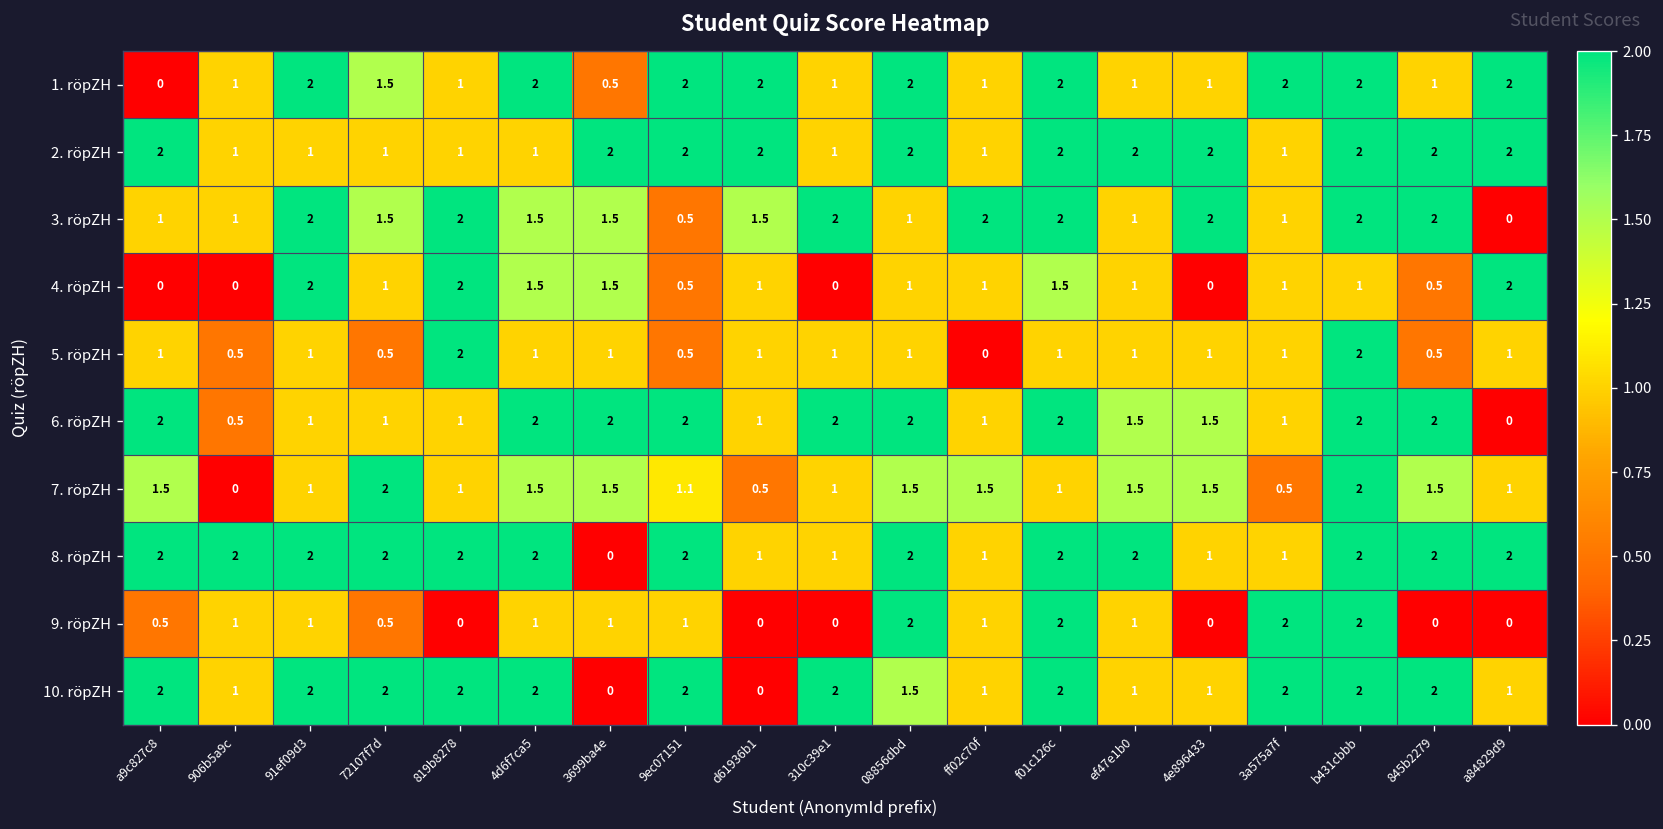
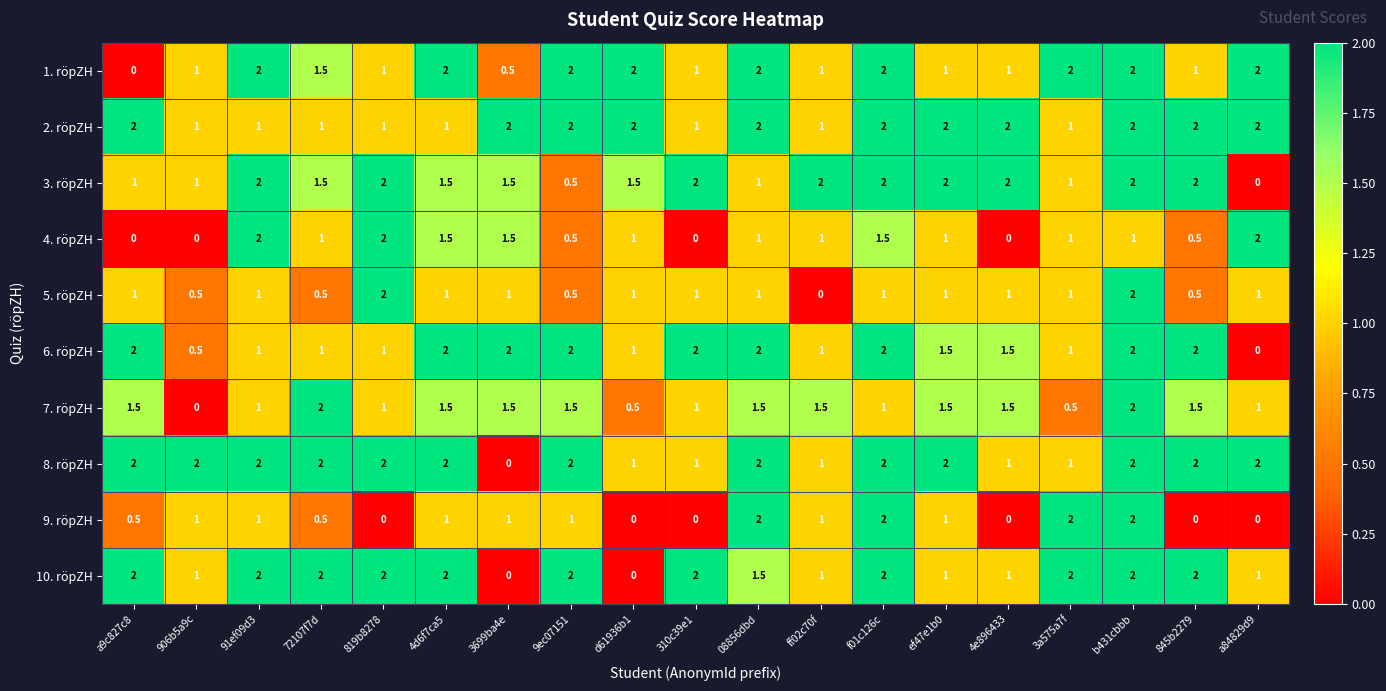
  {
    "1. röpZH": {
      "a9c827c8": 0,
      "906b5a9c": 1,
      "91ef09d3": 2,
      "72107f7d": 1.5,
      "819b8278": 1,
      "4d6f7ca5": 2,
      "3699ba4e": 0.5,
      "9ec07151": 2,
      "d61936b1": 2,
      "310c39e1": 1,
      "08856dbd": 2,
      "ff02c70f": 1,
      "f01c126c": 2,
      "ef47e1b0": 1,
      "4e896433": 1,
      "3a575a7f": 2,
      "b431cbbb": 2,
      "845b2279": 1,
      "a84829d9": 2
    },
    "2. röpZH": {
      "a9c827c8": 2,
      "906b5a9c": 1,
      "91ef09d3": 1,
      "72107f7d": 1,
      "819b8278": 1,
      "4d6f7ca5": 1,
      "3699ba4e": 2,
      "9ec07151": 2,
      "d61936b1": 2,
      "310c39e1": 1,
      "08856dbd": 2,
      "ff02c70f": 1,
      "f01c126c": 2,
      "ef47e1b0": 2,
      "4e896433": 2,
      "3a575a7f": 1,
      "b431cbbb": 2,
      "845b2279": 2,
      "a84829d9": 2
    },
    "3. röpZH": {
      "a9c827c8": 1,
      "906b5a9c": 1,
      "91ef09d3": 2,
      "72107f7d": 1.5,
      "819b8278": 2,
      "4d6f7ca5": 1.5,
      "3699ba4e": 1.5,
      "9ec07151": 0.5,
      "d61936b1": 1.5,
      "310c39e1": 2,
      "08856dbd": 1,
      "ff02c70f": 2,
      "f01c126c": 2,
-     "ef47e1b0": 1,
+     "ef47e1b0": 2,
      "4e896433": 2,
      "3a575a7f": 1,
      "b431cbbb": 2,
      "845b2279": 2,
      "a84829d9": 0
    },
    "4. röpZH": {
      "a9c827c8": 0,
      "906b5a9c": 0,
      "91ef09d3": 2,
      "72107f7d": 1,
      "819b8278": 2,
      "4d6f7ca5": 1.5,
      "3699ba4e": 1.5,
      "9ec07151": 0.5,
      "d61936b1": 1,
      "310c39e1": 0,
      "08856dbd": 1,
      "ff02c70f": 1,
      "f01c126c": 1.5,
      "ef47e1b0": 1,
      "4e896433": 0,
      "3a575a7f": 1,
      "b431cbbb": 1,
      "845b2279": 0.5,
      "a84829d9": 2
    },
    "5. röpZH": {
      "a9c827c8": 1,
      "906b5a9c": 0.5,
      "91ef09d3": 1,
      "72107f7d": 0.5,
      "819b8278": 2,
      "4d6f7ca5": 1,
      "3699ba4e": 1,
      "9ec07151": 0.5,
      "d61936b1": 1,
      "310c39e1": 1,
      "08856dbd": 1,
      "ff02c70f": 0,
      "f01c126c": 1,
      "ef47e1b0": 1,
      "4e896433": 1,
      "3a575a7f": 1,
      "b431cbbb": 2,
      "845b2279": 0.5,
      "a84829d9": 1
    },
    "6. röpZH": {
      "a9c827c8": 2,
      "906b5a9c": 0.5,
      "91ef09d3": 1,
      "72107f7d": 1,
      "819b8278": 1,
      "4d6f7ca5": 2,
      "3699ba4e": 2,
      "9ec07151": 2,
      "d61936b1": 1,
      "310c39e1": 2,
      "08856dbd": 2,
      "ff02c70f": 1,
      "f01c126c": 2,
      "ef47e1b0": 1.5,
      "4e896433": 1.5,
      "3a575a7f": 1,
      "b431cbbb": 2,
      "845b2279": 2,
      "a84829d9": 0
    },
    "7. röpZH": {
      "a9c827c8": 1.5,
      "906b5a9c": 0,
      "91ef09d3": 1,
      "72107f7d": 2,
      "819b8278": 1,
      "4d6f7ca5": 1.5,
      "3699ba4e": 1.5,
-     "9ec07151": 1.1,
+     "9ec07151": 1.5,
      "d61936b1": 0.5,
      "310c39e1": 1,
      "08856dbd": 1.5,
      "ff02c70f": 1.5,
      "f01c126c": 1,
      "ef47e1b0": 1.5,
      "4e896433": 1.5,
      "3a575a7f": 0.5,
      "b431cbbb": 2,
      "845b2279": 1.5,
      "a84829d9": 1
    },
    "8. röpZH": {
      "a9c827c8": 2,
      "906b5a9c": 2,
      "91ef09d3": 2,
      "72107f7d": 2,
      "819b8278": 2,
      "4d6f7ca5": 2,
      "3699ba4e": 0,
      "9ec07151": 2,
      "d61936b1": 1,
      "310c39e1": 1,
      "08856dbd": 2,
      "ff02c70f": 1,
      "f01c126c": 2,
      "ef47e1b0": 2,
      "4e896433": 1,
      "3a575a7f": 1,
      "b431cbbb": 2,
      "845b2279": 2,
      "a84829d9": 2
    },
    "9. röpZH": {
      "a9c827c8": 0.5,
      "906b5a9c": 1,
      "91ef09d3": 1,
      "72107f7d": 0.5,
      "819b8278": 0,
      "4d6f7ca5": 1,
      "3699ba4e": 1,
      "9ec07151": 1,
      "d61936b1": 0,
      "310c39e1": 0,
      "08856dbd": 2,
      "ff02c70f": 1,
      "f01c126c": 2,
      "ef47e1b0": 1,
      "4e896433": 0,
      "3a575a7f": 2,
      "b431cbbb": 2,
      "845b2279": 0,
      "a84829d9": 0
    },
    "10. röpZH": {
      "a9c827c8": 2,
      "906b5a9c": 1,
      "91ef09d3": 2,
      "72107f7d": 2,
      "819b8278": 2,
      "4d6f7ca5": 2,
      "3699ba4e": 0,
      "9ec07151": 2,
      "d61936b1": 0,
      "310c39e1": 2,
      "08856dbd": 1.5,
      "ff02c70f": 1,
      "f01c126c": 2,
      "ef47e1b0": 1,
      "4e896433": 1,
      "3a575a7f": 2,
      "b431cbbb": 2,
      "845b2279": 2,
      "a84829d9": 1
    }
  }
